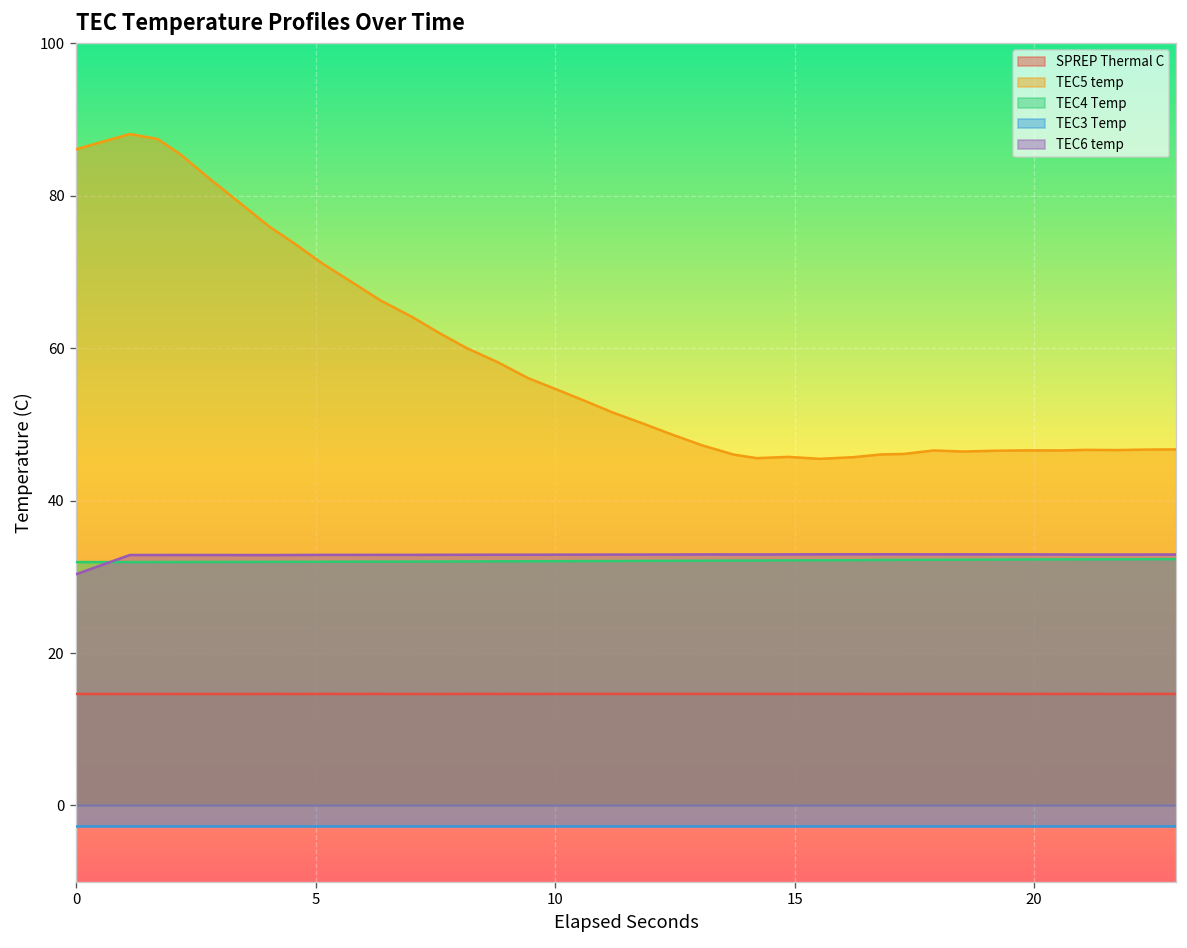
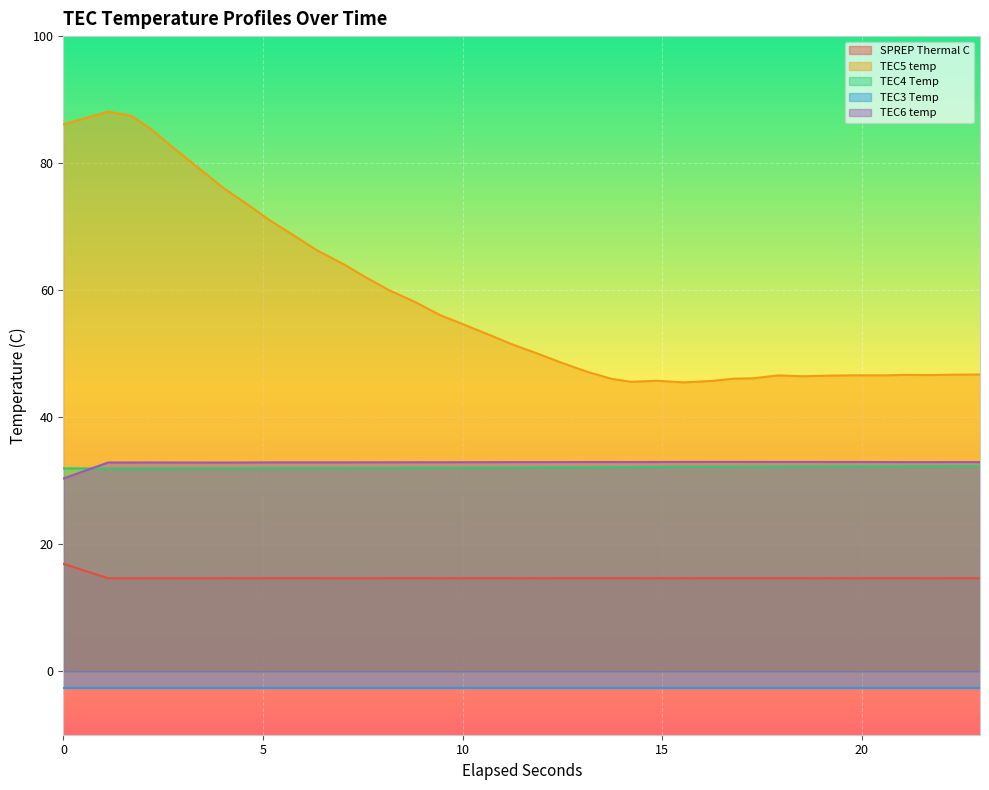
  {
    "SPREP Thermal C": {
-     "0": 15
+     "0": 17
    },
    "TEC5 temp": {
      "0": 86
    },
    "TEC4 Temp": {
      "0": 32
    },
    "TEC6 temp": {
      "0": 30
    }
  }
